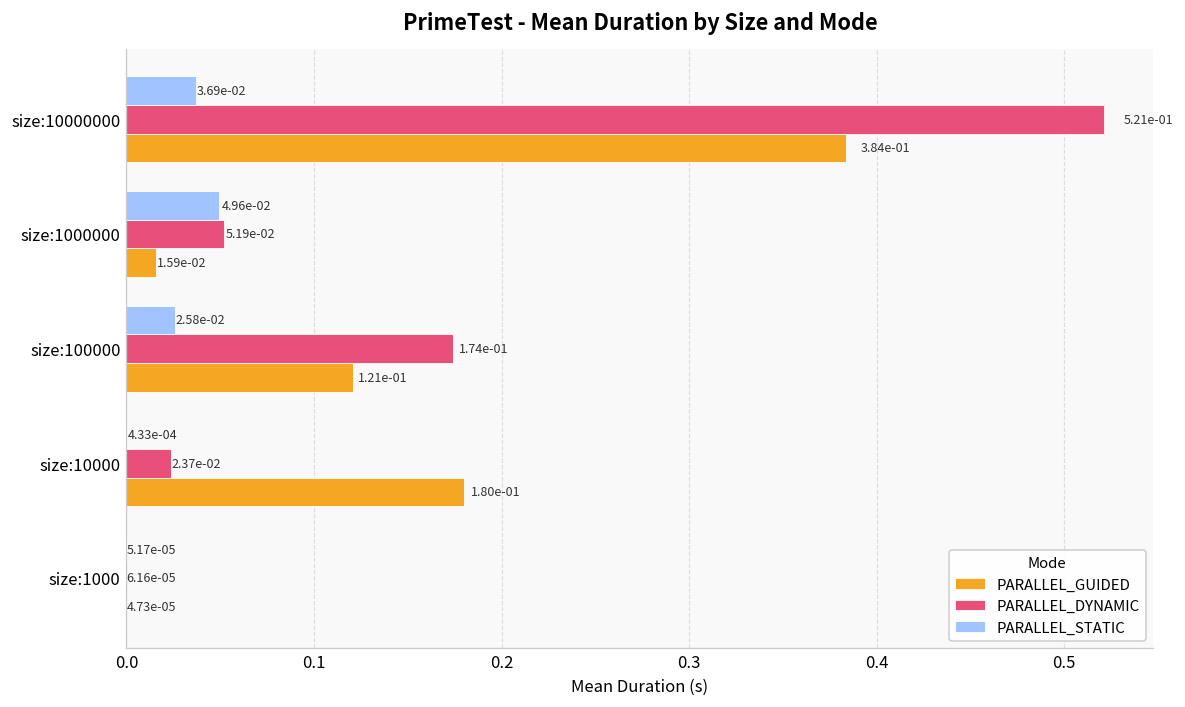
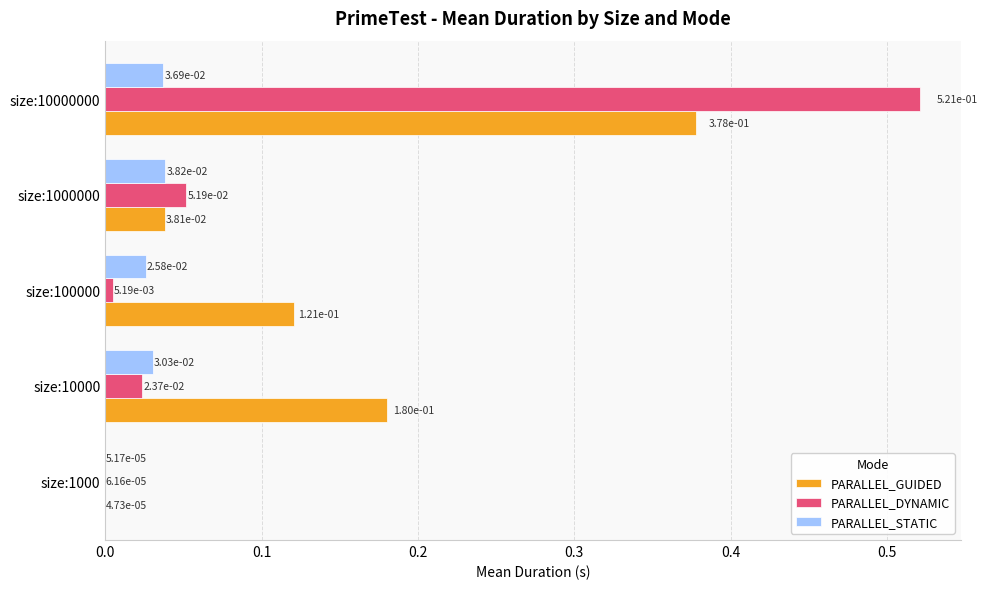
  {
    "PARALLEL_GUIDED": {
-     "size:10000000": "3.84e-01",
-     "size:1000000": "1.59e-02",
+     "size:10000000": "3.78e-01",
+     "size:1000000": "3.81e-02",
      "size:100000": "1.21e-01",
      "size:10000": "1.80e-01",
      "size:1000": "4.73e-05"
    },
    "PARALLEL_DYNAMIC": {
      "size:10000000": "5.21e-01",
      "size:1000000": "5.19e-02",
-     "size:100000": "1.74e-01",
+     "size:100000": "5.19e-03",
      "size:10000": "2.37e-02",
      "size:1000": "6.16e-05"
    },
    "PARALLEL_STATIC": {
      "size:10000000": "3.69e-02",
-     "size:1000000": "4.96e-02",
+     "size:1000000": "3.82e-02",
      "size:100000": "2.58e-02",
-     "size:10000": "4.33e-04",
+     "size:10000": "3.03e-02",
      "size:1000": "5.17e-05"
    }
  }
